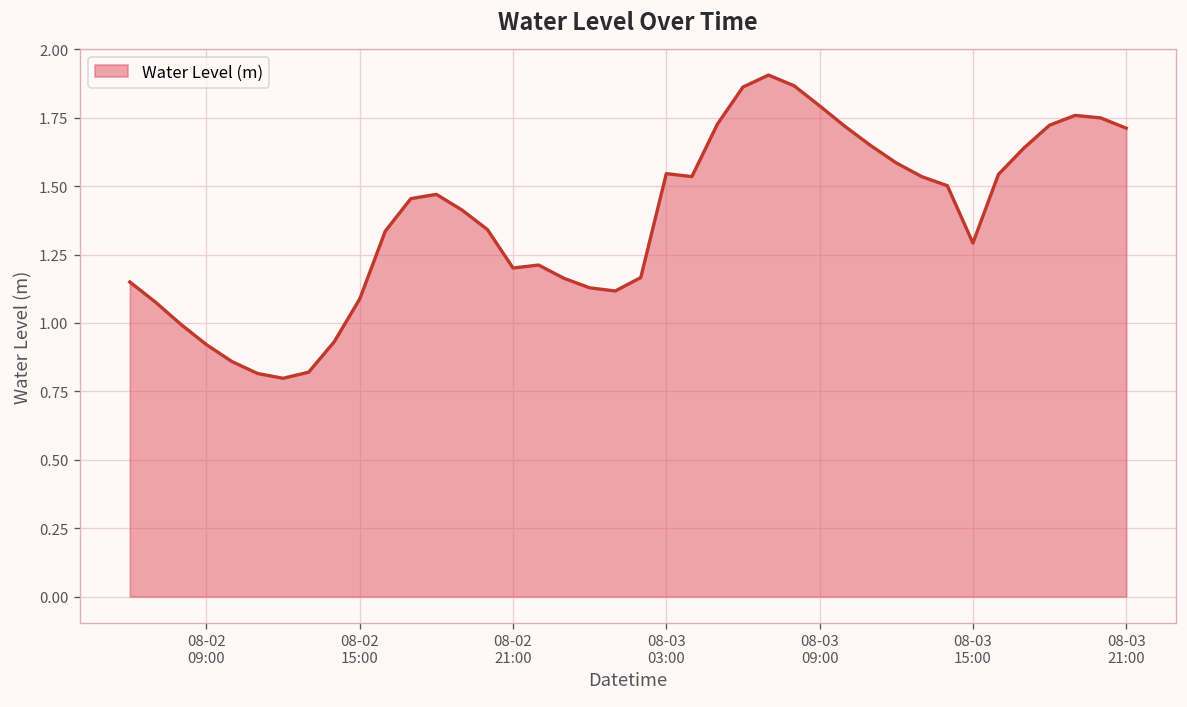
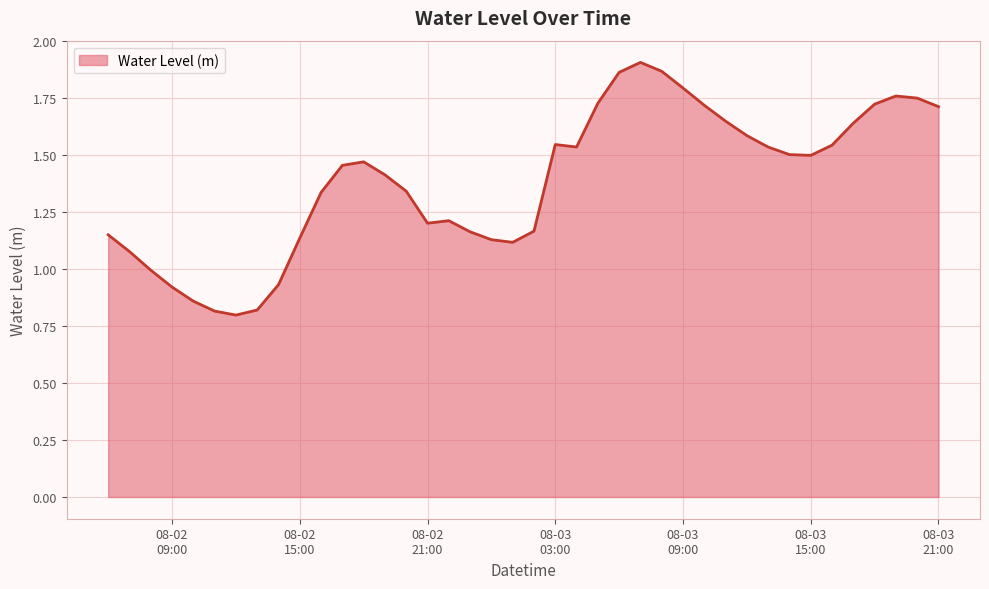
  {
    "08-02 09:00": 0.92,
-   "08-02 15:00": 1.09,
+   "08-02 15:00": 1.14,
    "08-02 21:00": 1.20,
    "08-03 03:00": 1.55,
    "08-03 09:00": 1.79,
-   "08-03 15:00": 1.29,
+   "08-03 15:00": 1.50,
    "08-03 21:00": 1.71
  }
